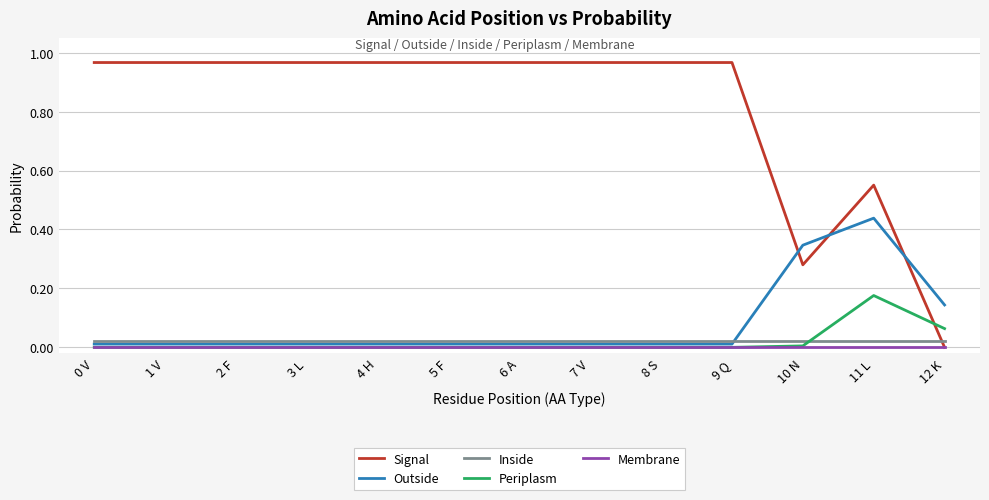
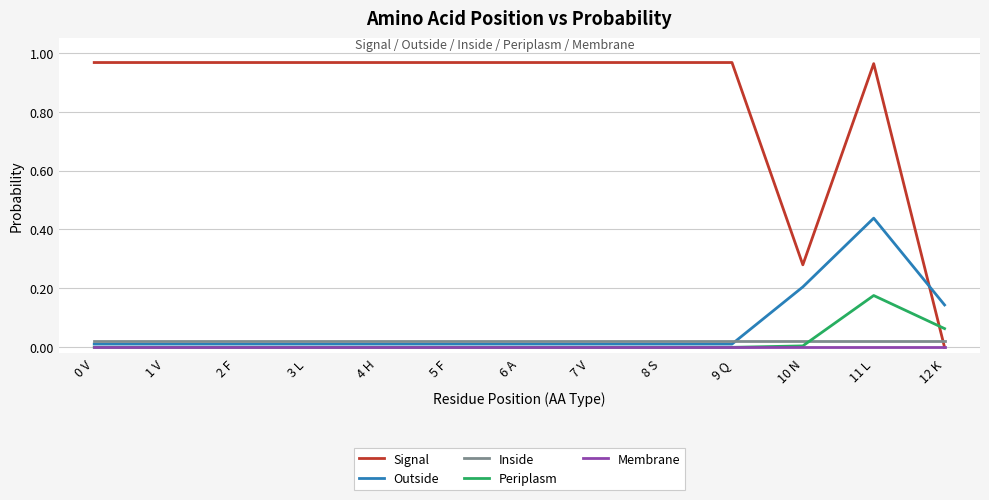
  {
    "Signal": {
      "0 V": 0.97,
      "1 V": 0.97,
      "2 F": 0.97,
      "3 L": 0.97,
      "4 H": 0.97,
      "5 F": 0.97,
      "6 A": 0.97,
      "7 V": 0.97,
      "8 S": 0.97,
      "9 Q": 0.97,
      "10 N": 0.28,
-     "11 L": 0.55
+     "11 L": 0.96
    },
    "Outside": {
      "0 V": 0.01,
      "1 V": 0.01,
      "2 F": 0.01,
      "3 L": 0.01,
      "4 H": 0.01,
      "5 F": 0.01,
      "6 A": 0.01,
      "7 V": 0.01,
      "8 S": 0.01,
      "9 Q": 0.01,
-     "10 N": 0.35,
+     "10 N": 0.21,
      "11 L": 0.44,
      "12 K": 0.14
    },
    "Inside": {
      "0 V": 0.02,
      "1 V": 0.02,
      "2 F": 0.02,
      "3 L": 0.02,
      "4 H": 0.02,
      "5 F": 0.02,
      "6 A": 0.02,
      "7 V": 0.02,
      "8 S": 0.02,
      "9 Q": 0.02,
      "10 N": 0.02,
      "11 L": 0.02,
      "12 K": 0.02
    },
    "Periplasm": {
      "11 L": 0.18,
      "12 K": 0.06
    },
    "Membrane": {
      "11 L": 0.00
    }
  }
